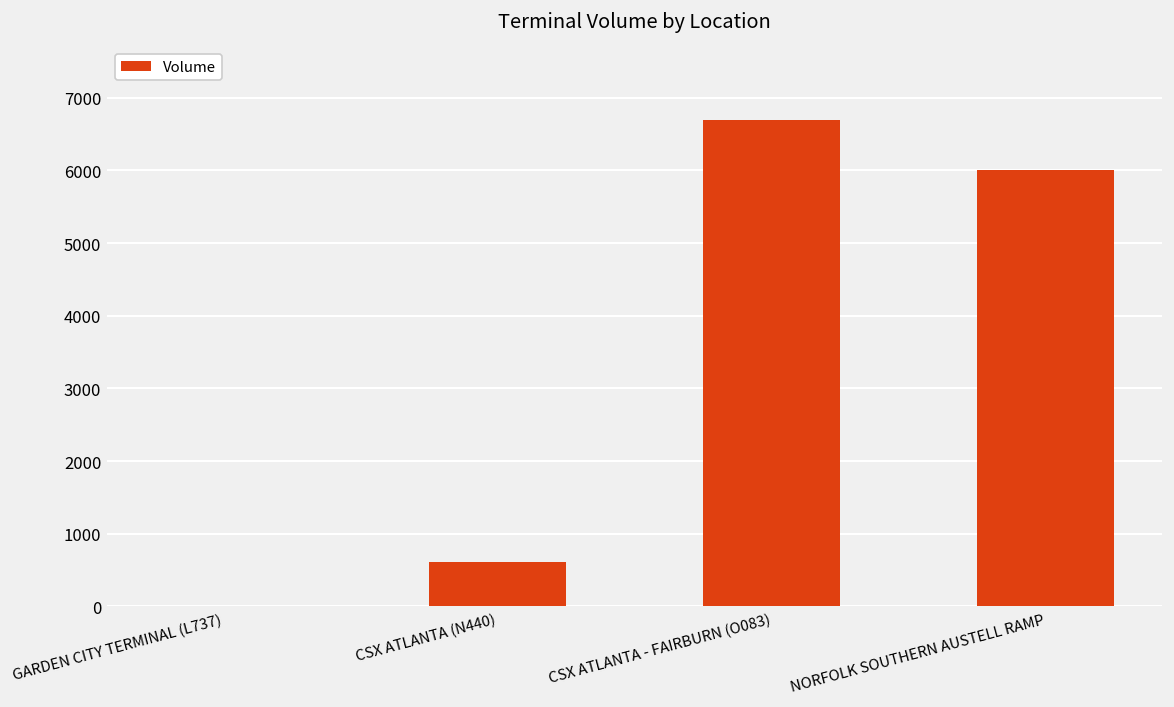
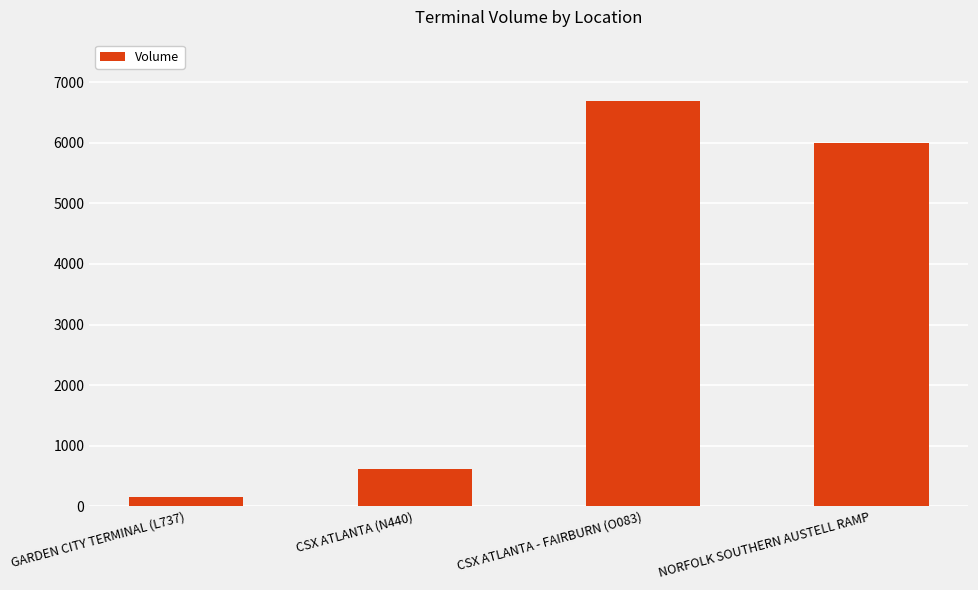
  {
-   "GARDEN CITY TERMINAL (L737)": 0,
+   "GARDEN CITY TERMINAL (L737)": 100,
    "CSX ATLANTA (N440)": 600,
    "CSX ATLANTA - FAIRBURN (O083)": 6700,
    "NORFOLK SOUTHERN AUSTELL RAMP": 6000
  }
